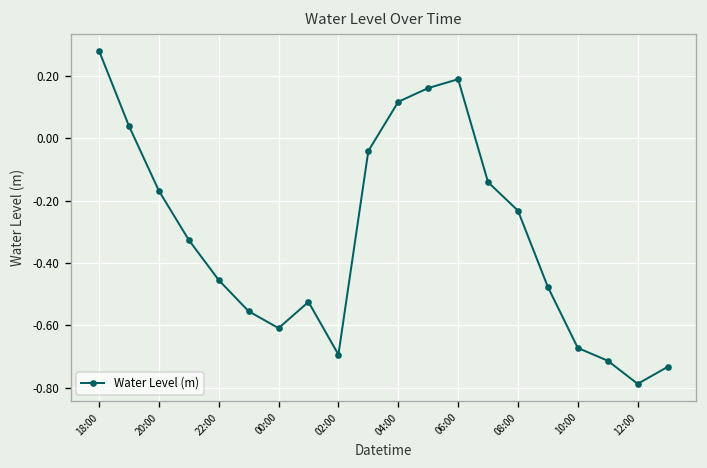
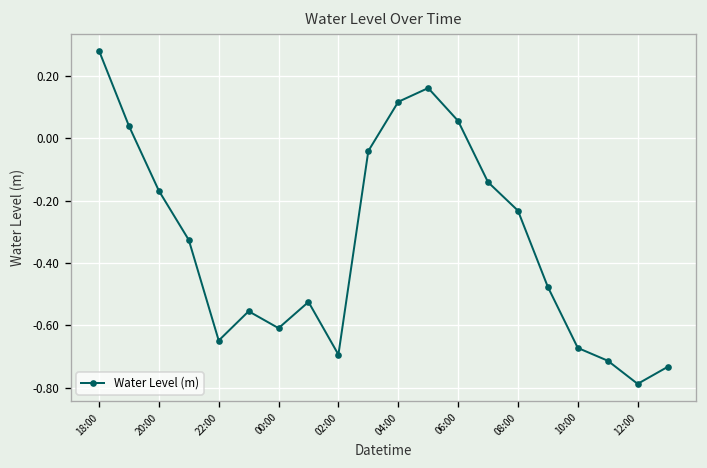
  {
    "18:00": 0.28,
    "20:00": -0.17,
-   "22:00": -0.46,
+   "22:00": -0.65,
    "00:00": -0.61,
    "02:00": -0.69,
    "04:00": 0.12,
-   "06:00": 0.19,
+   "06:00": 0.06,
    "08:00": -0.23,
    "10:00": -0.67,
    "12:00": -0.79
  }
